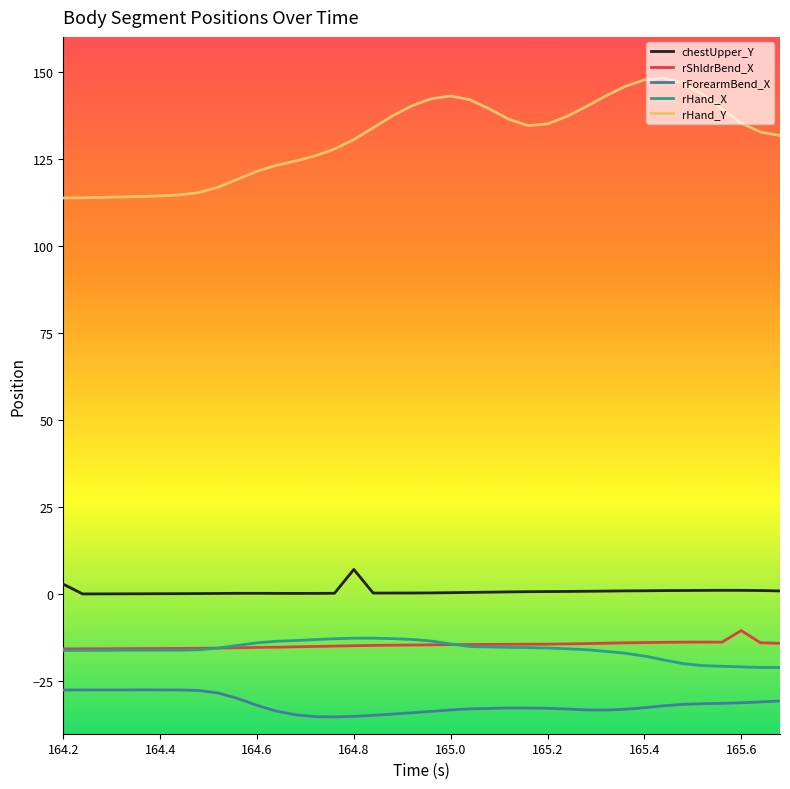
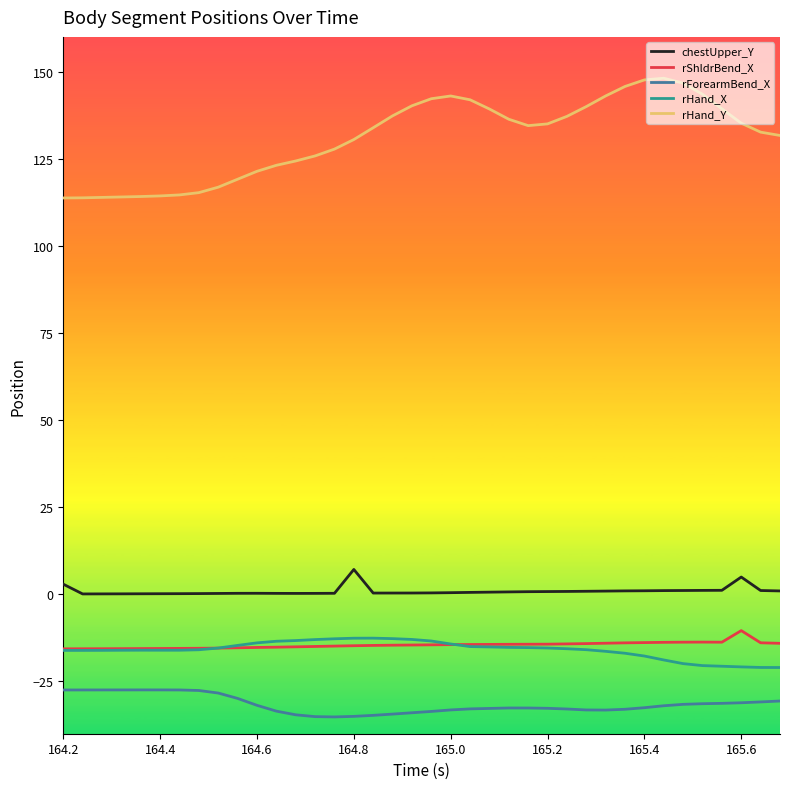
  {
    "chestUpper_Y": {
      "164.2": 3,
      "164.4": 0,
      "164.6": 0,
      "164.8": 7,
      "165.0": 0,
      "165.2": 1,
      "165.4": 1,
-     "165.6": 1
+     "165.6": 5
    },
    "rShldrBend_X": {
      "164.6": -15,
      "164.8": -15,
      "165.2": -14,
      "165.4": -14,
      "165.6": -10
    },
    "rHand_Y": {
      "164.2": 114,
      "164.4": 114,
      "164.6": 121,
      "164.8": 131,
      "165.0": 143,
      "165.2": 135,
      "165.4": 148
    }
  }
